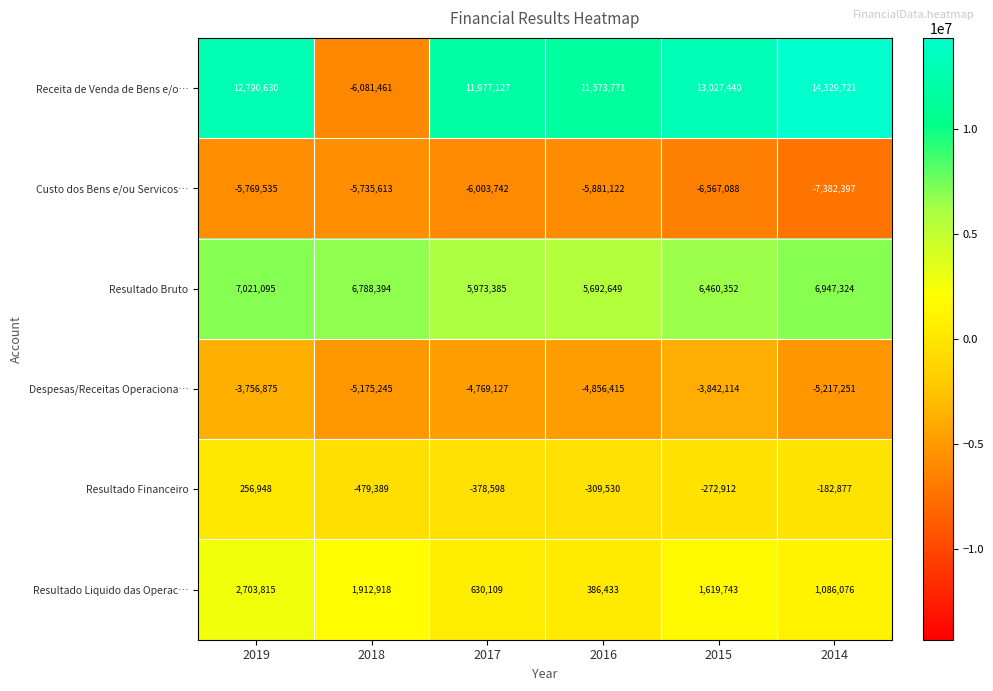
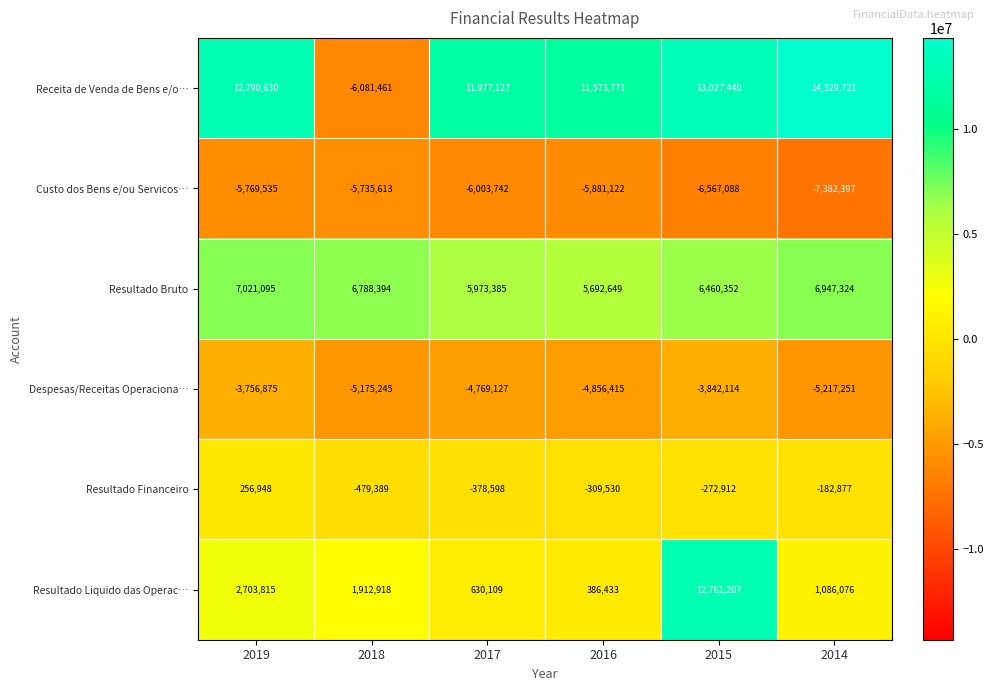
  {
    "Receita de Venda de Bens e/o…": {
      "2019": "12,790,630",
      "2018": "-6,081,461",
      "2017": "11,977,127",
      "2016": "11,573,771",
      "2015": "13,027,440",
      "2014": "14,329,721"
    },
    "Custo dos Bens e/ou Servicos…": {
      "2019": "-5,769,535",
      "2018": "-5,735,613",
      "2017": "-6,003,742",
      "2016": "-5,881,122",
      "2015": "-6,567,088",
      "2014": "-7,382,397"
    },
    "Resultado Bruto": {
      "2019": "7,021,095",
      "2018": "6,788,394",
      "2017": "5,973,385",
      "2016": "5,692,649",
      "2015": "6,460,352",
      "2014": "6,947,324"
    },
    "Despesas/Receitas Operaciona…": {
      "2019": "-3,756,875",
      "2018": "-5,175,245",
      "2017": "-4,769,127",
      "2016": "-4,856,415",
      "2015": "-3,842,114",
      "2014": "-5,217,251"
    },
    "Resultado Financeiro": {
      "2019": "256,948",
      "2018": "-479,389",
      "2017": "-378,598",
      "2016": "-309,530",
      "2015": "-272,912",
      "2014": "-182,877"
    },
    "Resultado Liquido das Operac…": {
      "2019": "2,703,815",
      "2018": "1,912,918",
      "2017": "630,109",
      "2016": "386,433",
-     "2015": "1,619,743",
+     "2015": "12,761,207",
      "2014": "1,086,076"
    }
  }
